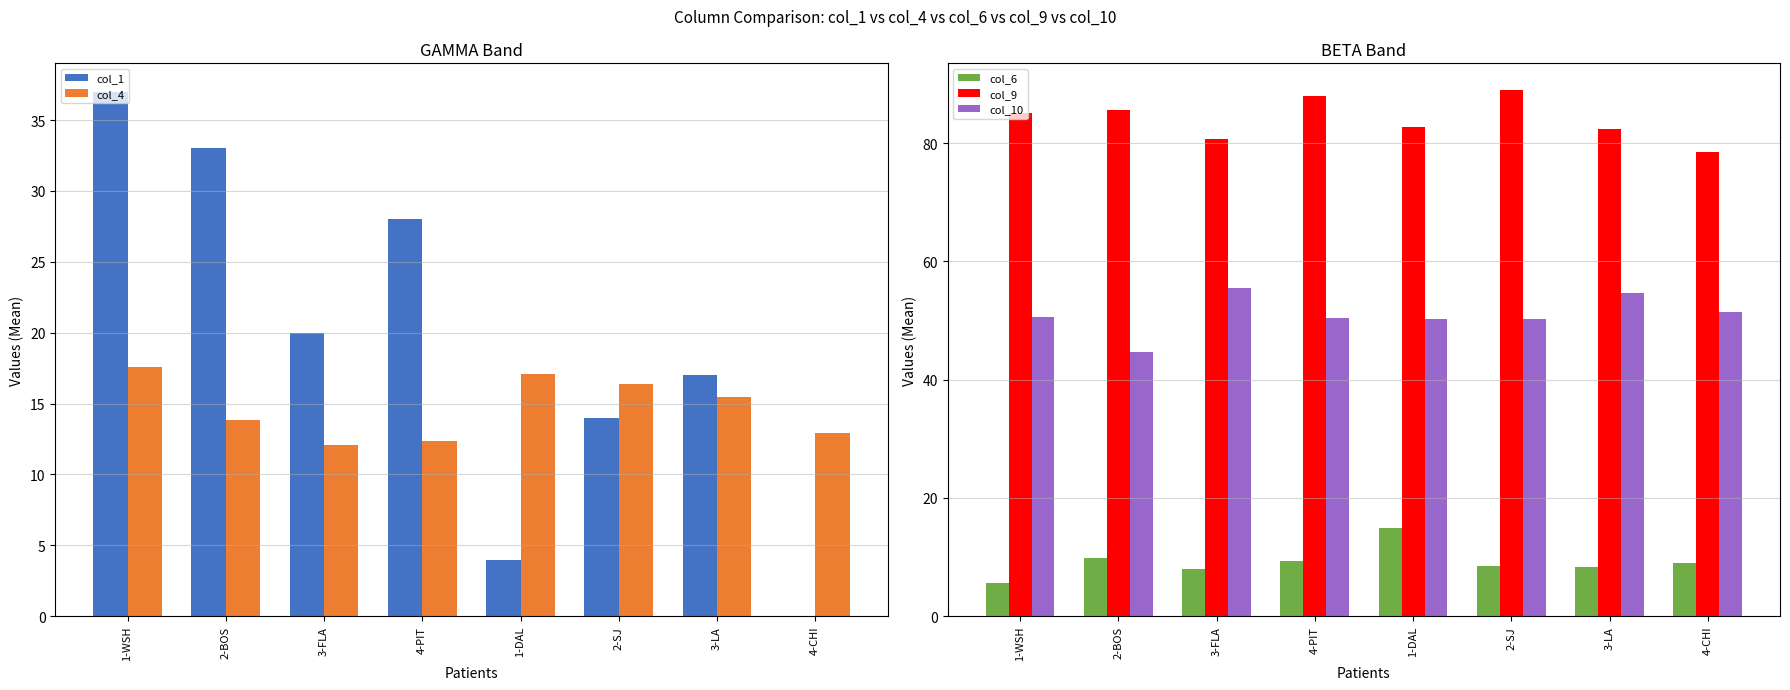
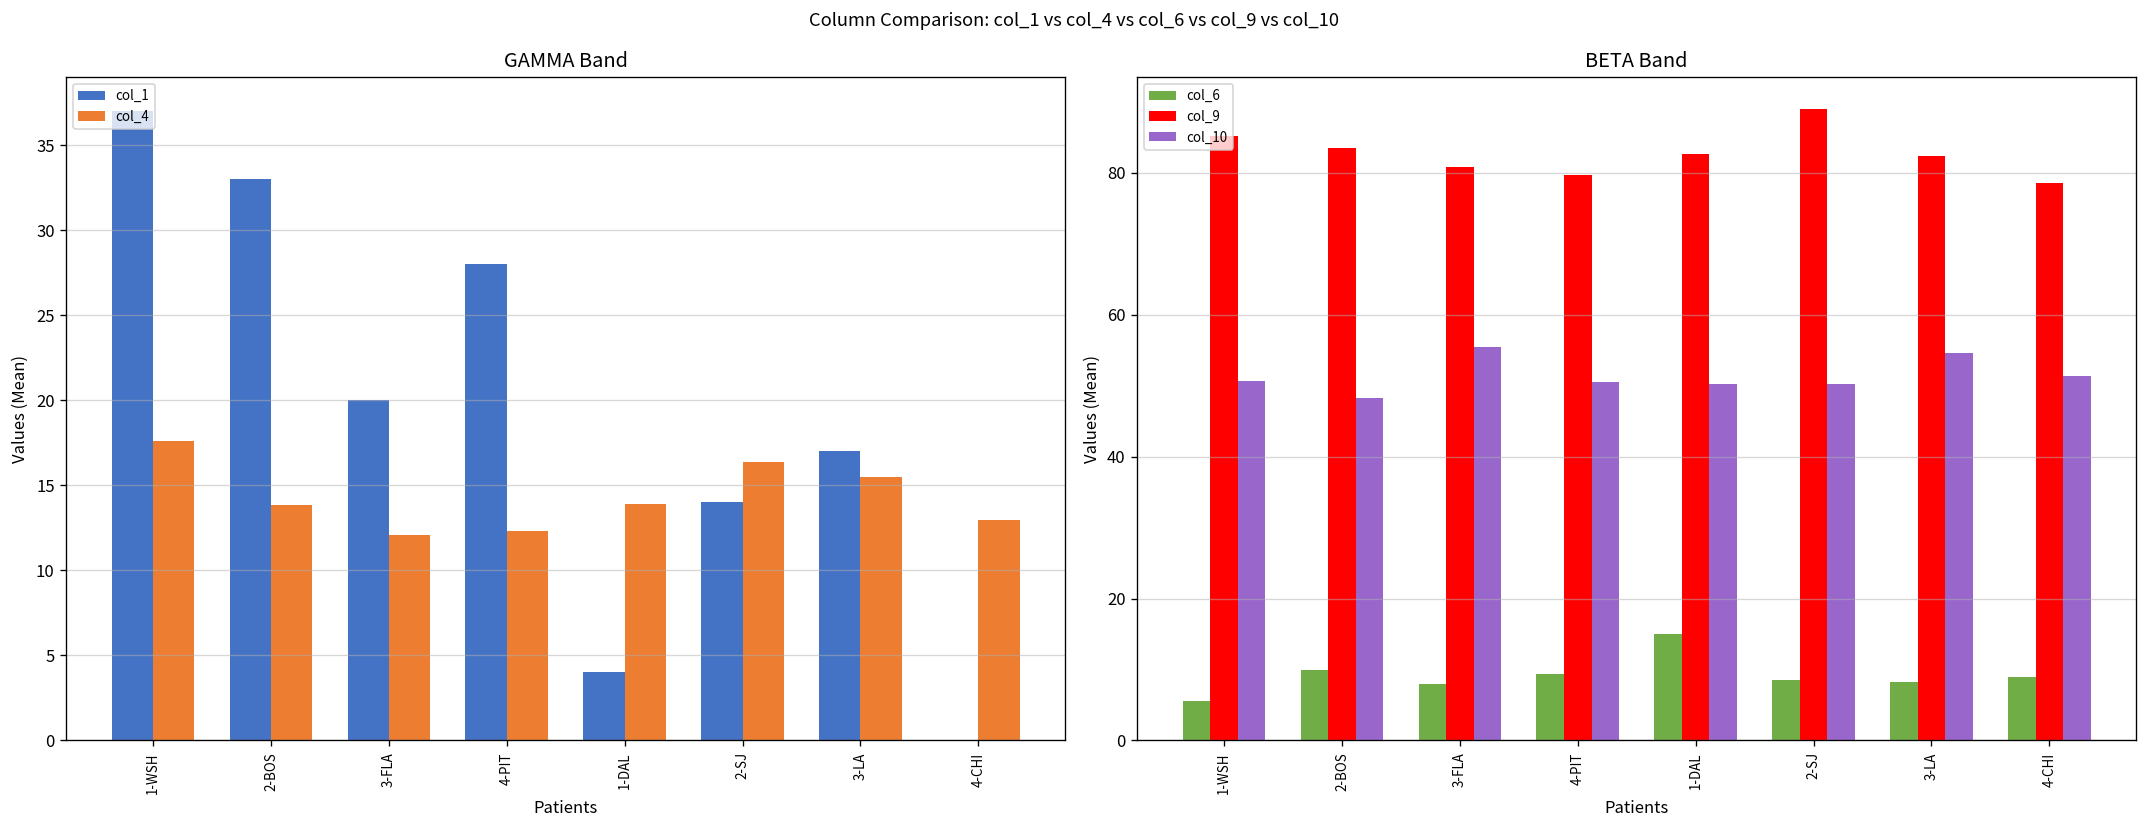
  {
    "GAMMA Band": {
      "col_1": {
        "2-BOS": 33.0,
        "3-FLA": 20.0,
        "4-PIT": 28.0,
        "1-DAL": 4.0,
        "2-SJ": 14.0,
        "3-LA": 17.0
      },
      "col_4": {
        "1-WSH": 17.6,
        "2-BOS": 13.8,
        "3-FLA": 12.1,
        "4-PIT": 12.3,
-       "1-DAL": 17.1,
+       "1-DAL": 13.9,
        "2-SJ": 16.4,
        "3-LA": 15.5,
        "4-CHI": 12.9
      }
    },
    "BETA Band": {
      "col_6": {
        "1-WSH": 6,
        "2-BOS": 10,
        "3-FLA": 8,
        "4-PIT": 9,
        "1-DAL": 15,
        "2-SJ": 9,
        "3-LA": 8,
        "4-CHI": 9
      },
      "col_9": {
-       "2-BOS": 86,
+       "2-BOS": 84,
        "3-FLA": 81,
-       "4-PIT": 88,
+       "4-PIT": 80,
        "1-DAL": 83,
        "2-SJ": 89,
        "3-LA": 82,
        "4-CHI": 79
      },
      "col_10": {
        "1-WSH": 51,
-       "2-BOS": 45,
+       "2-BOS": 48,
        "3-FLA": 56,
        "4-PIT": 51,
        "1-DAL": 50,
        "2-SJ": 50,
        "3-LA": 55,
        "4-CHI": 51
      }
    }
  }
